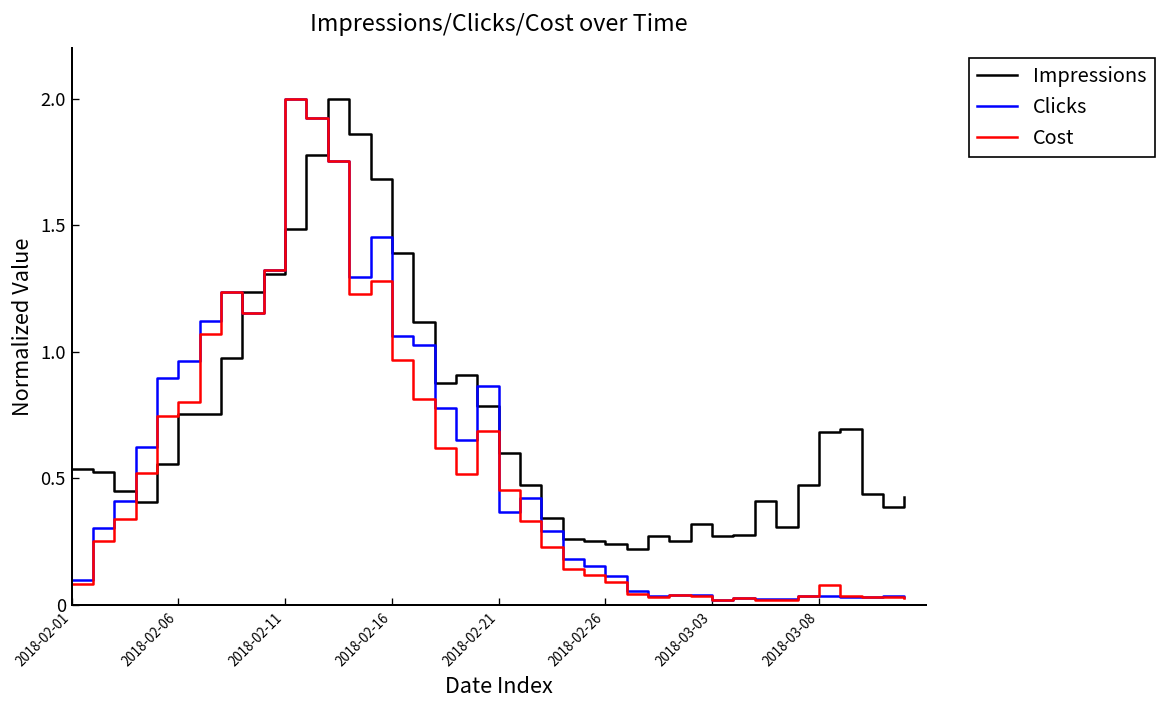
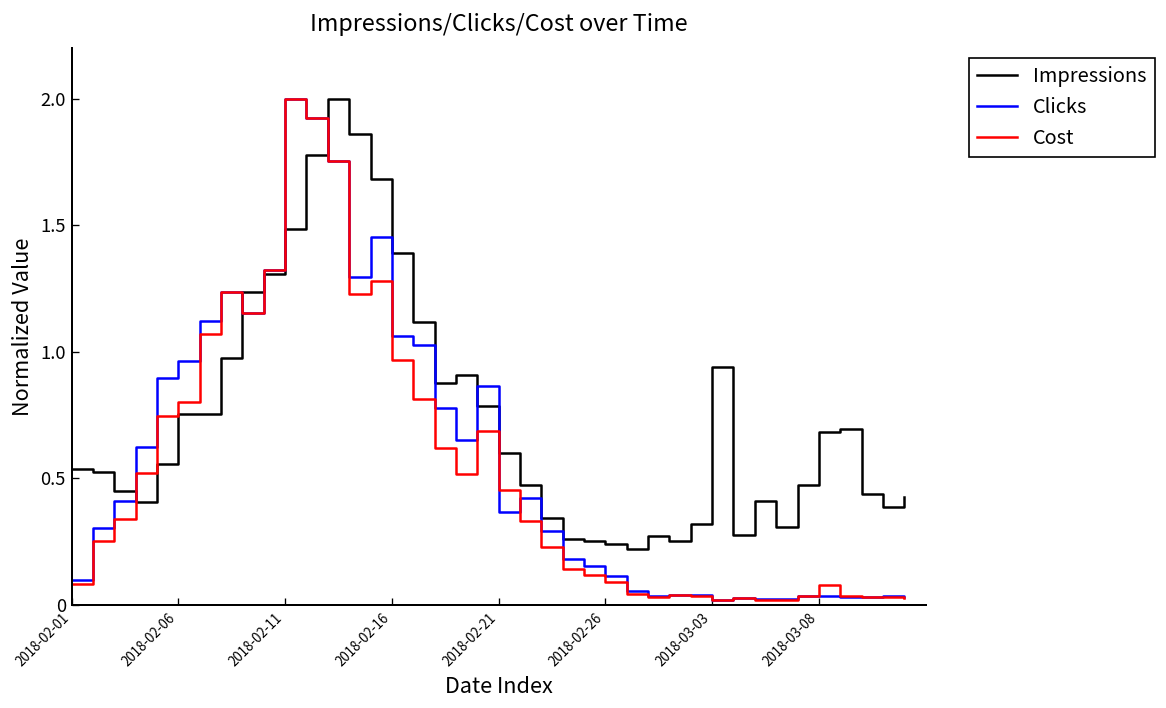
  {
    "Impressions": {
      "2018-02-01": 0.54,
      "2018-02-06": 0.75,
      "2018-02-11": 1.48,
      "2018-02-16": 1.39,
      "2018-02-21": 0.60,
      "2018-02-26": 0.24,
-     "2018-03-03": 0.27,
+     "2018-03-03": 0.94,
      "2018-03-08": 0.68
    },
    "Clicks": {
      "2018-02-01": 0.10,
      "2018-02-06": 0.96,
      "2018-02-16": 1.06,
      "2018-02-21": 0.37,
      "2018-02-26": 0.11,
      "2018-03-08": 0.03
    },
    "Cost": {
      "2018-02-01": 0.08,
      "2018-02-06": 0.80,
      "2018-02-16": 0.97,
      "2018-02-21": 0.45,
      "2018-02-26": 0.09,
      "2018-03-08": 0.08
    }
  }
